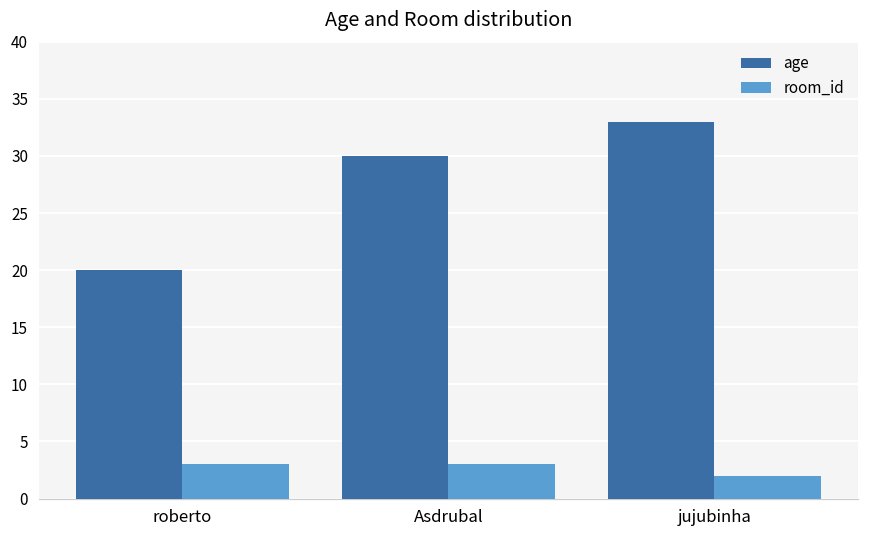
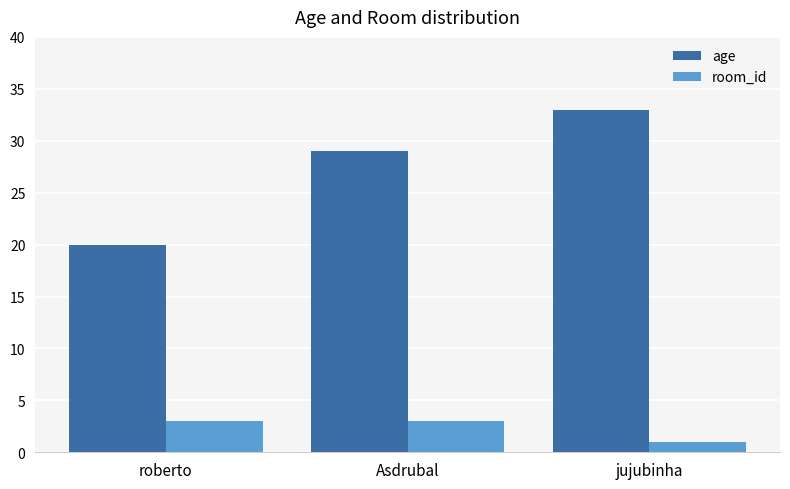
  {
    "age": {
      "roberto": 20,
-     "Asdrubal": 30,
+     "Asdrubal": 29,
      "jujubinha": 33
    },
    "room_id": {
      "roberto": 3,
      "Asdrubal": 3,
-     "jujubinha": 2
+     "jujubinha": 1
    }
  }
